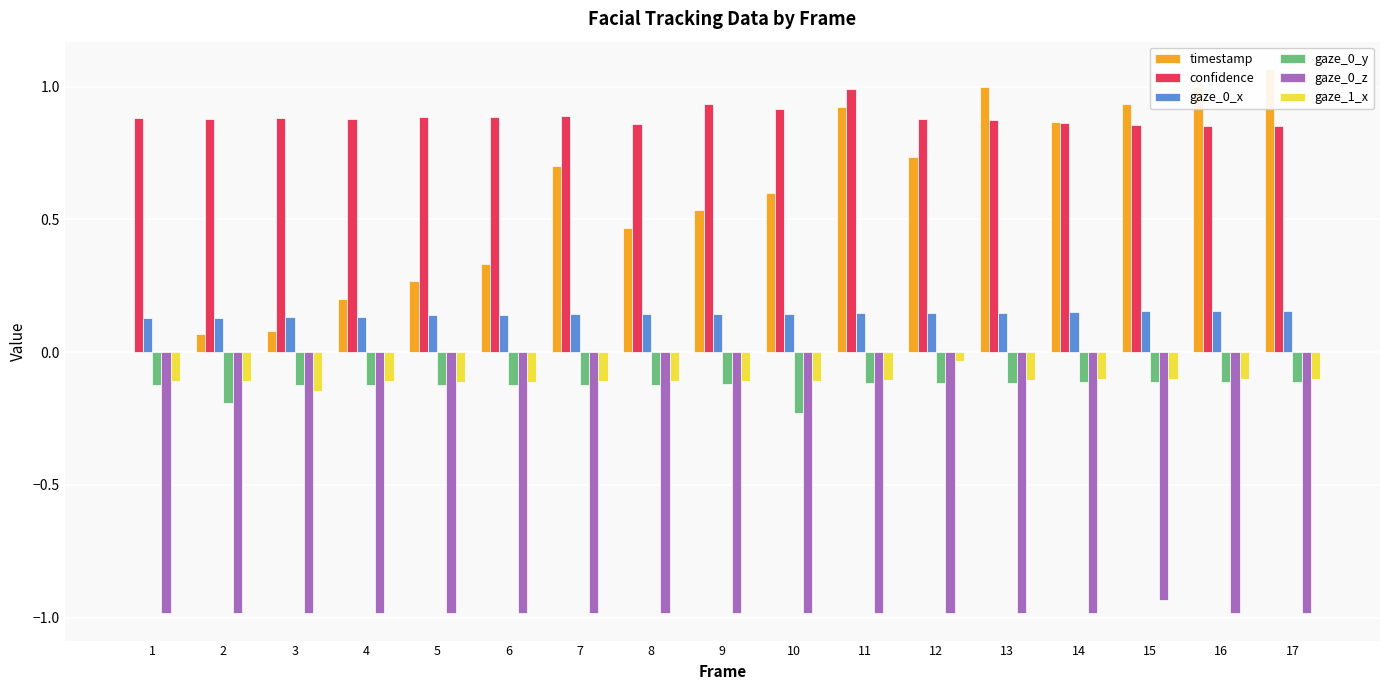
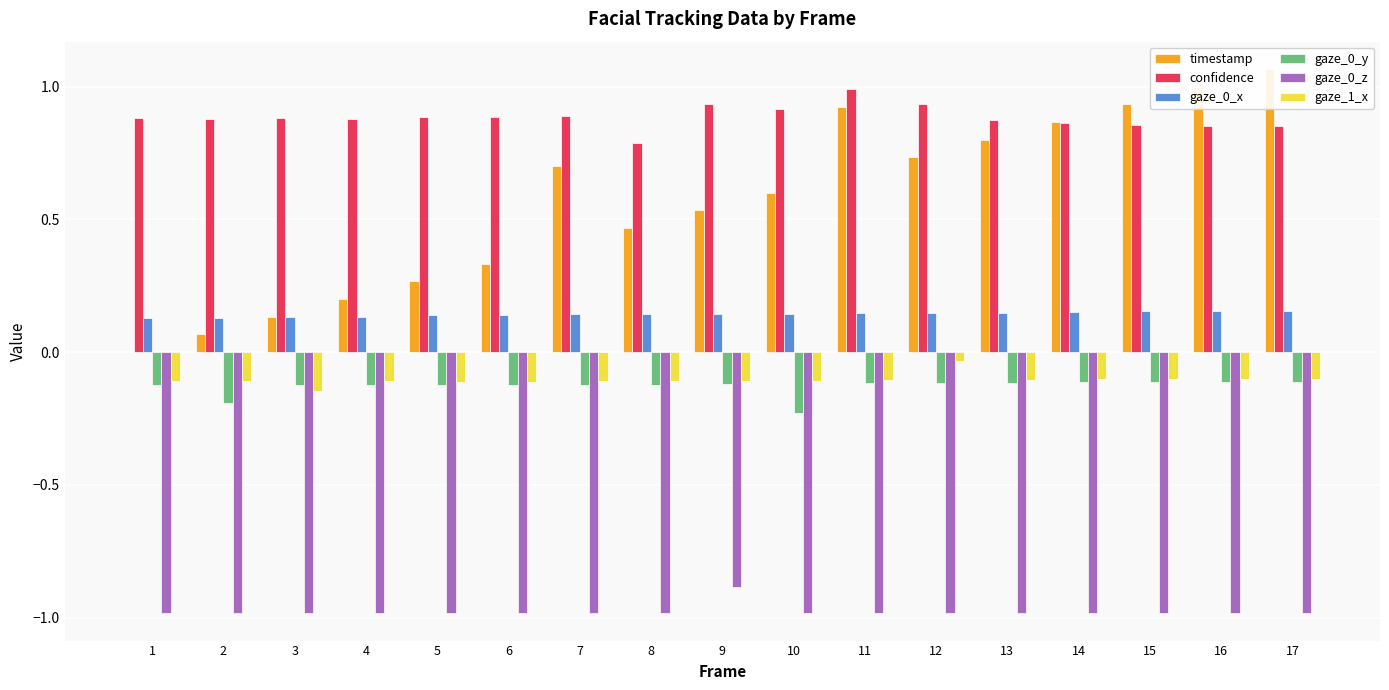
  {
    "timestamp": {
      "1": 0.00,
      "2": 0.07,
-     "3": 0.08,
+     "3": 0.13,
      "4": 0.20,
      "5": 0.27,
      "6": 0.33,
      "7": 0.70,
      "8": 0.47,
      "9": 0.53,
      "10": 0.60,
      "11": 0.92,
      "12": 0.73,
-     "13": 1.0,
+     "13": 0.8,
      "14": 0.87,
      "15": 0.93
    },
    "confidence": {
      "1": 0.88,
      "2": 0.88,
      "3": 0.88,
      "4": 0.88,
      "5": 0.88,
      "6": 0.88,
      "7": 0.89,
-     "8": 0.86,
+     "8": 0.79,
      "9": 0.94,
      "10": 0.92,
      "11": 0.99,
-     "12": 0.88,
+     "12": 0.93,
      "13": 0.87,
      "14": 0.86,
      "15": 0.86,
      "16": 0.85,
      "17": 0.85
    },
    "gaze_0_x": {
      "1": 0.13,
      "2": 0.13,
      "3": 0.13,
      "4": 0.13,
      "5": 0.14,
      "6": 0.14,
      "7": 0.14,
      "8": 0.15,
      "9": 0.14,
      "10": 0.14,
      "11": 0.15,
      "12": 0.15,
      "13": 0.15,
      "14": 0.15,
      "15": 0.16,
      "16": 0.16,
      "17": 0.15
    },
    "gaze_0_y": {
      "1": -0.12,
      "2": -0.19,
      "3": -0.12,
      "4": -0.12,
      "5": -0.13,
      "6": -0.12,
      "7": -0.12,
      "8": -0.12,
      "9": -0.12,
      "10": -0.23,
      "11": -0.12,
      "12": -0.12,
      "13": -0.12,
      "14": -0.11,
      "15": -0.11,
      "16": -0.11,
      "17": -0.11
    },
    "gaze_0_z": {
      "1": -0.98,
      "2": -0.98,
      "3": -0.98,
      "4": -0.98,
      "5": -0.98,
      "6": -0.98,
      "7": -0.98,
      "8": -0.98,
-     "9": -0.98,
+     "9": -0.89,
      "10": -0.98,
      "11": -0.98,
      "12": -0.98,
      "13": -0.98,
      "14": -0.98,
-     "15": -0.93,
+     "15": -0.98,
      "16": -0.98,
      "17": -0.98
    },
    "gaze_1_x": {
      "1": -0.11,
      "2": -0.11,
      "3": -0.15,
      "4": -0.11,
      "5": -0.11,
      "6": -0.11,
      "7": -0.11,
      "8": -0.11,
      "9": -0.11,
      "10": -0.11,
      "11": -0.11,
      "12": -0.03,
      "13": -0.11,
      "14": -0.10,
      "15": -0.10,
      "16": -0.10,
      "17": -0.10
    }
  }
